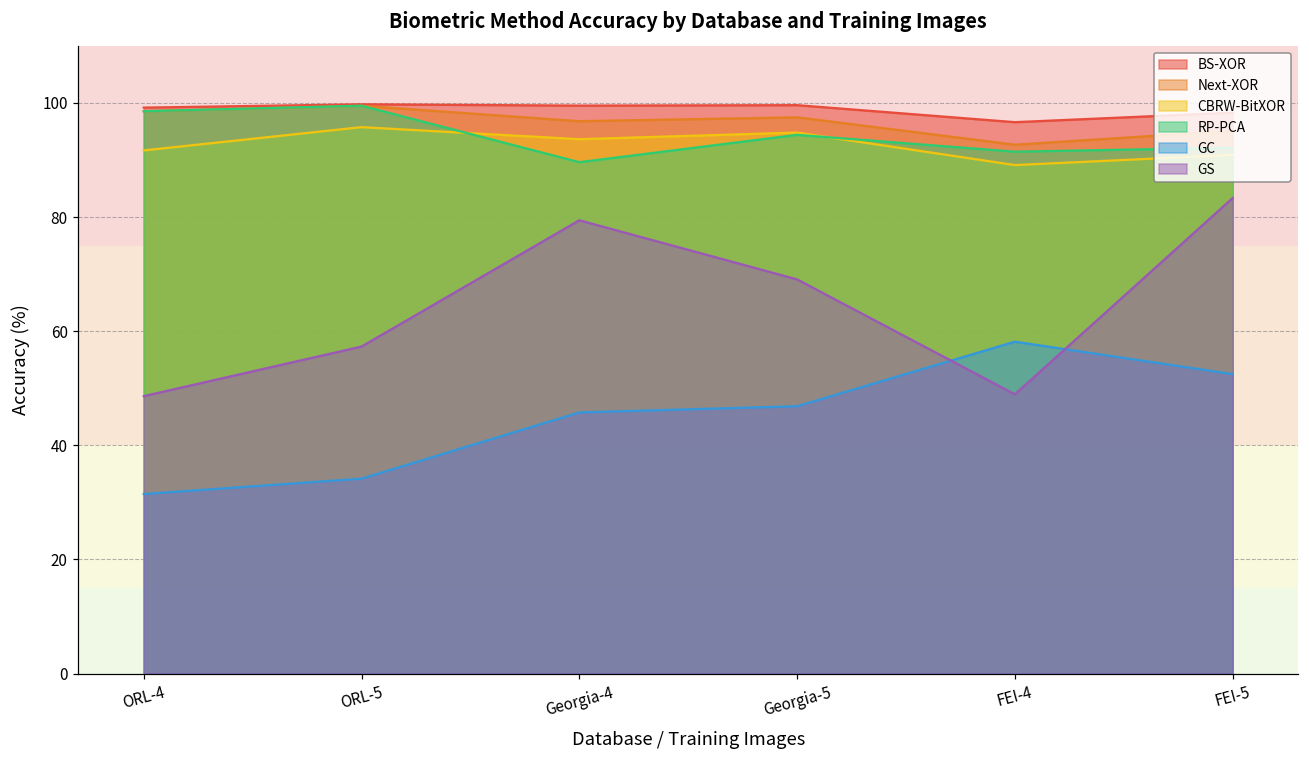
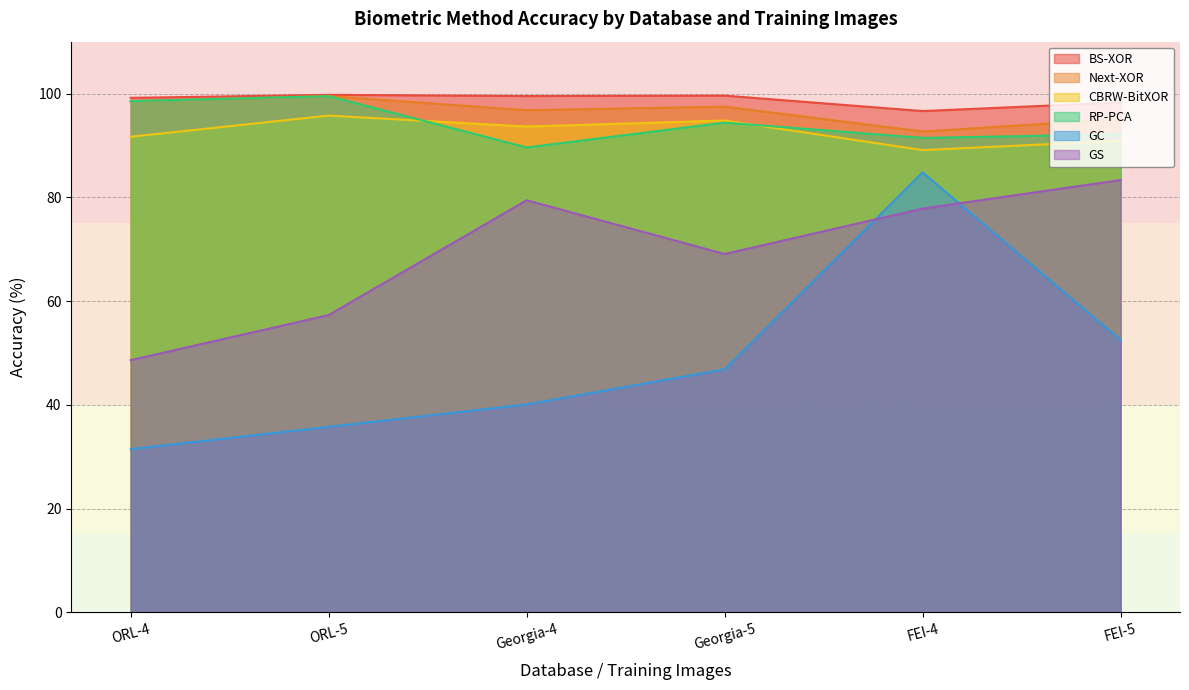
  {
    "RP-PCA": {
      "Georgia-4": 90,
      "FEI-4": 91
    },
    "GC": {
      "ORL-4": 31,
-     "ORL-5": 34,
-     "Georgia-4": 46,
+     "ORL-5": 36,
+     "Georgia-4": 40,
      "Georgia-5": 47,
-     "FEI-4": 58,
+     "FEI-4": 85,
      "FEI-5": 52
    },
    "GS": {
      "ORL-4": 49,
      "ORL-5": 57,
      "Georgia-4": 79,
      "Georgia-5": 69,
-     "FEI-4": 49,
+     "FEI-4": 78,
      "FEI-5": 83
    }
  }
